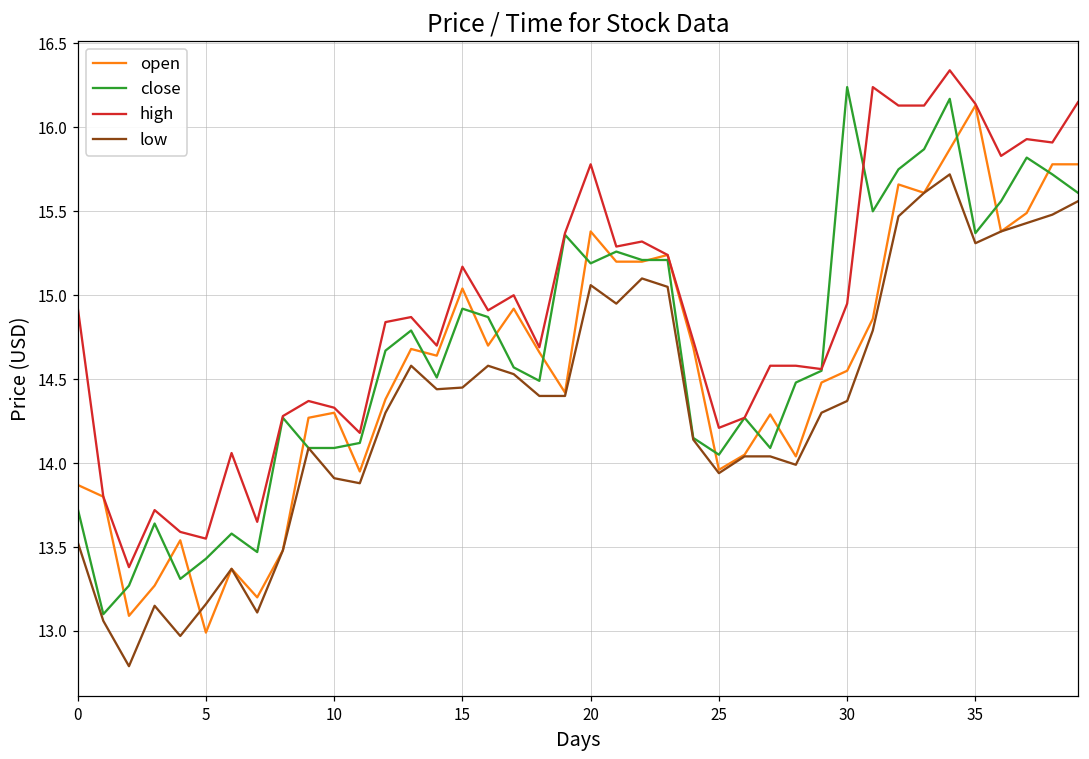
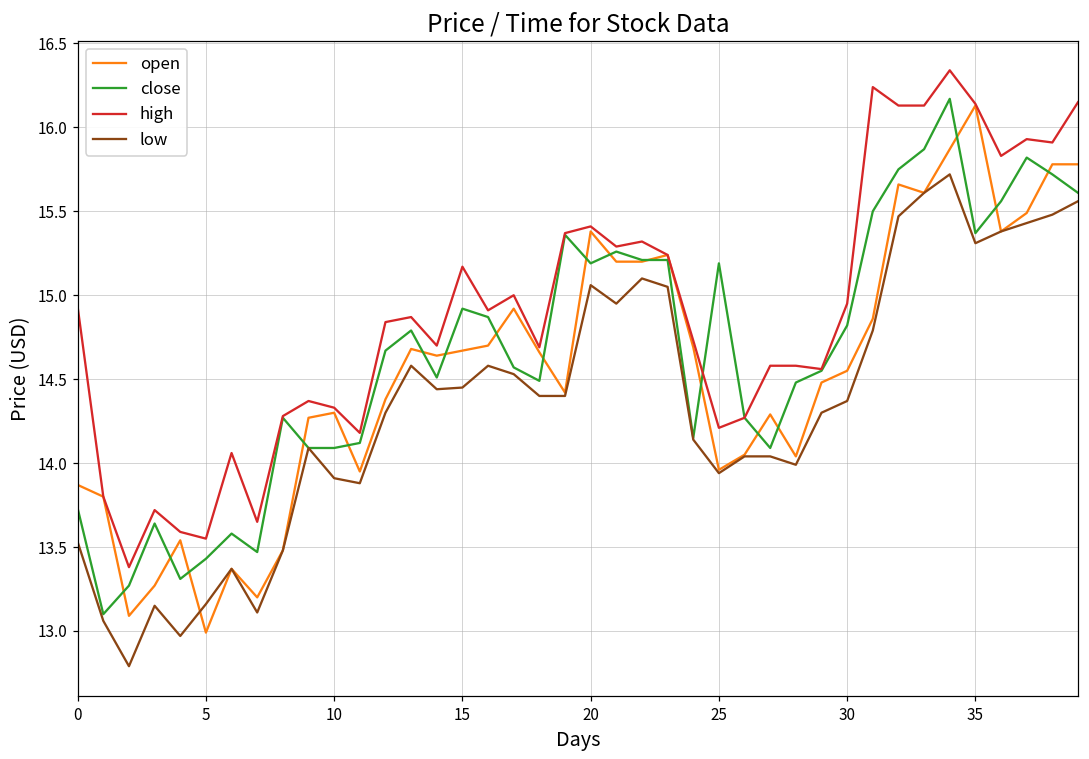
  {
    "open": {
      "0": 13.87,
      "5": 12.99,
      "10": 14.30,
-     "15": 15.04,
+     "15": 14.67,
      "20": 15.38,
      "25": 13.96,
      "30": 14.55
    },
    "close": {
      "0": 13.73,
      "5": 13.43,
      "10": 14.09,
      "15": 14.92,
      "20": 15.19,
-     "25": 14.05,
-     "30": 16.24,
+     "25": 15.19,
+     "30": 14.82,
      "35": 15.37
    },
    "high": {
      "0": 14.93,
      "5": 13.55,
      "10": 14.33,
      "15": 15.17,
-     "20": 15.78,
+     "20": 15.41,
      "25": 14.21,
      "30": 14.95
    },
    "low": {
      "0": 13.53,
      "5": 13.16,
      "10": 13.91,
      "15": 14.45,
      "20": 15.06,
      "25": 13.94,
      "30": 14.37,
      "35": 15.31
    }
  }
